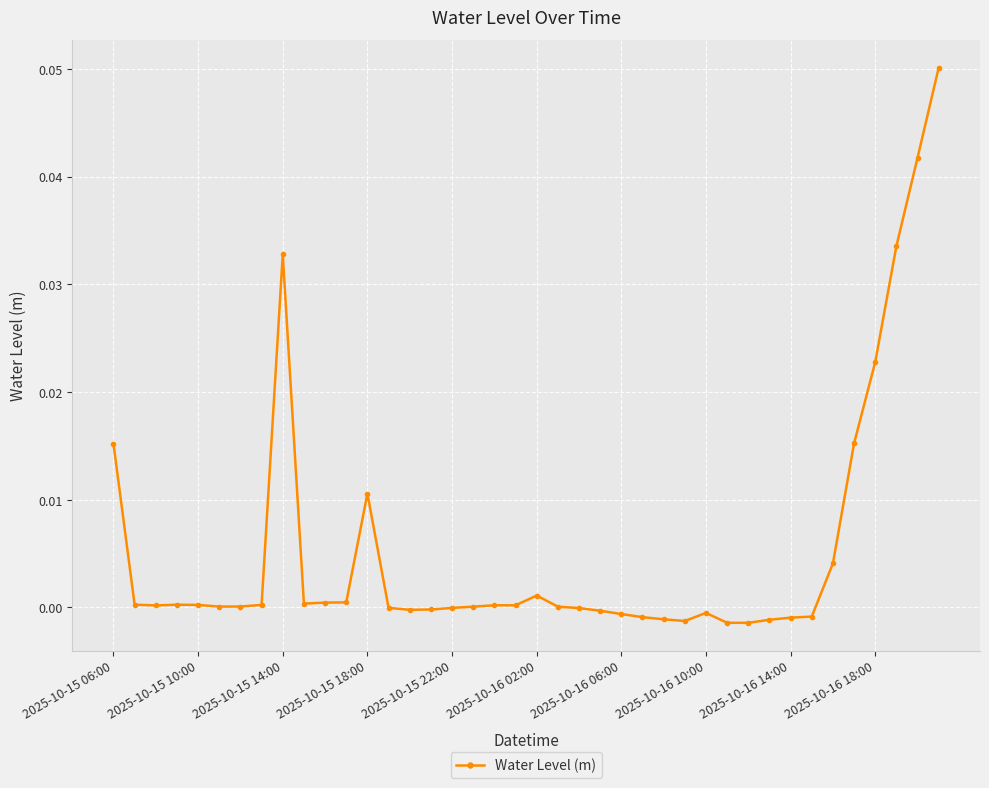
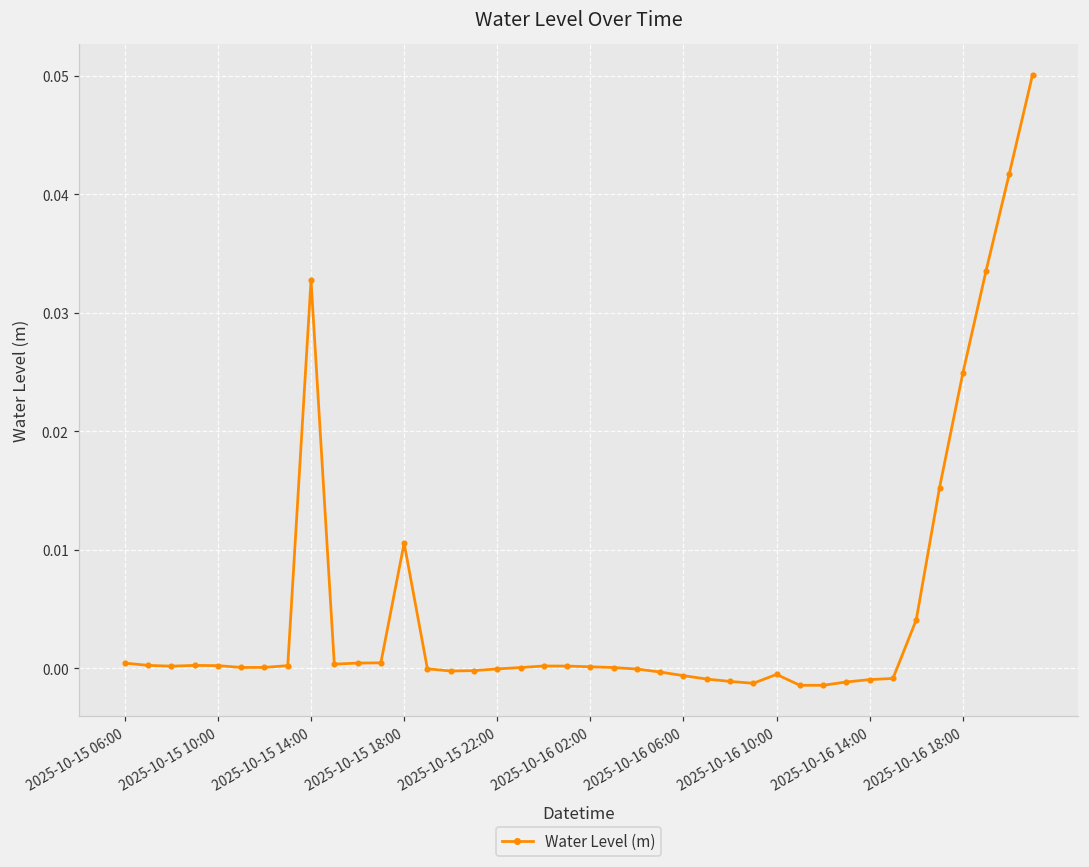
  {
-   "2025-10-15 06:00": 0.0152,
+   "2025-10-15 06:00": 0.0004,
    "2025-10-15 10:00": 0.0002,
    "2025-10-15 14:00": 0.0328,
    "2025-10-15 18:00": 0.0106,
    "2025-10-15 22:00": 0.0000,
-   "2025-10-16 02:00": 0.0011,
+   "2025-10-16 02:00": 0.0001,
    "2025-10-16 06:00": -0.0006,
    "2025-10-16 10:00": -0.0005,
    "2025-10-16 14:00": -0.0010,
-   "2025-10-16 18:00": 0.0228
+   "2025-10-16 18:00": 0.0249
  }
